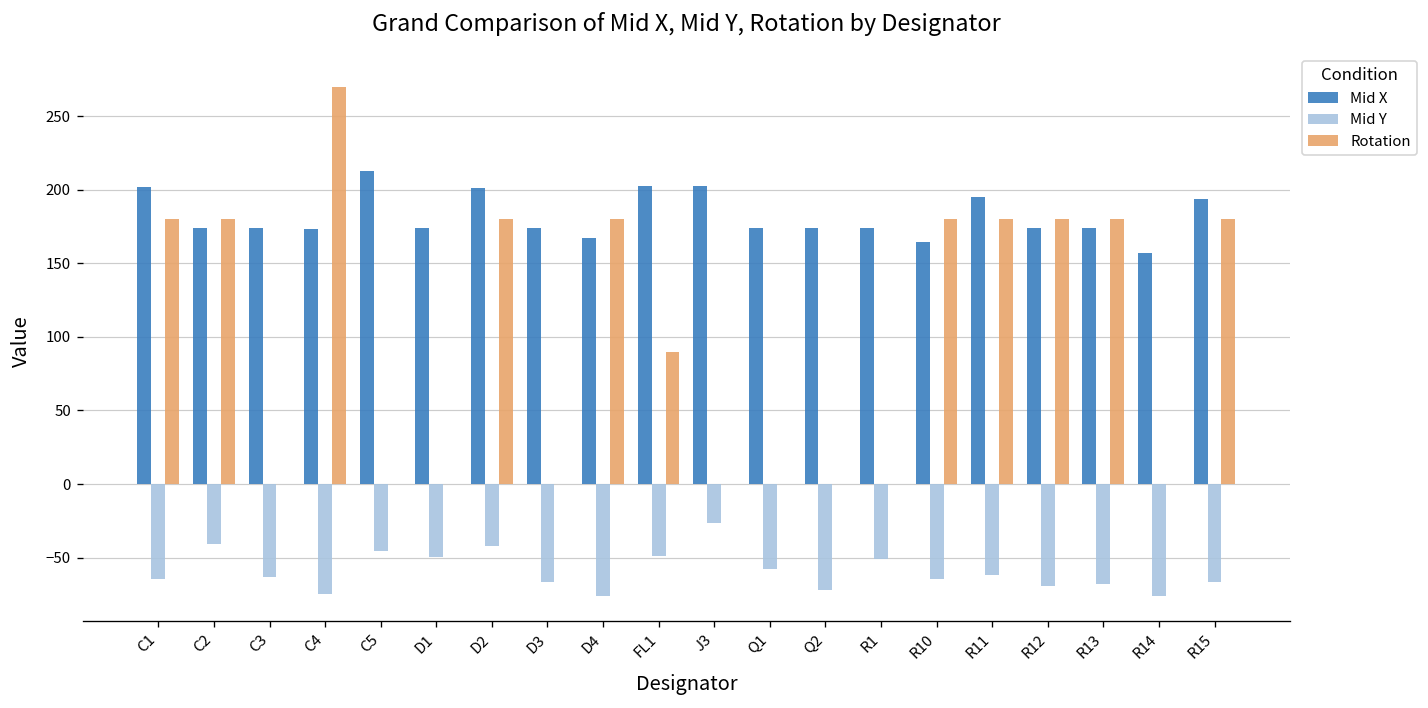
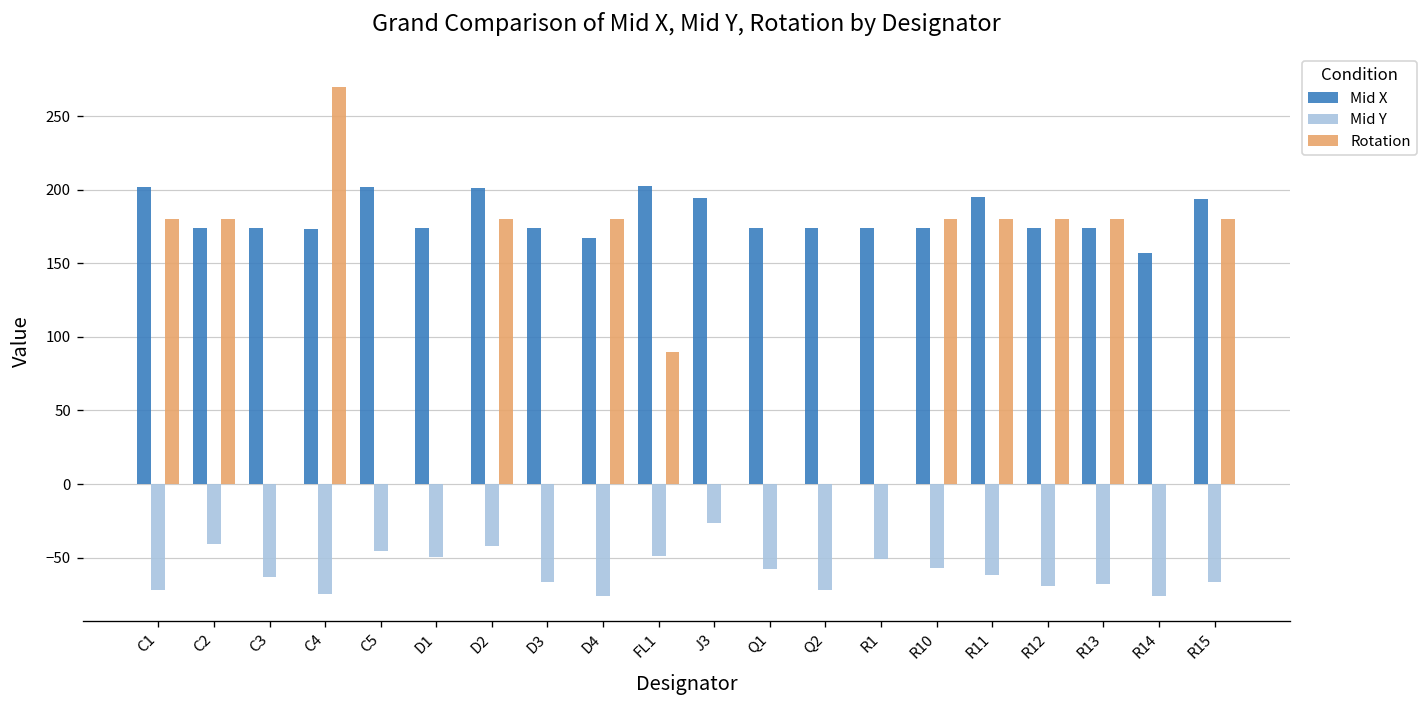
  {
    "Mid X": {
      "C1": 202,
      "C2": 174,
      "C3": 174,
      "C4": 173,
-     "C5": 212,
+     "C5": 202,
      "D1": 174,
      "D2": 201,
      "D3": 174,
      "D4": 167,
      "FL1": 203,
-     "J3": 203,
+     "J3": 195,
      "Q1": 174,
      "Q2": 174,
      "R1": 174,
-     "R10": 164,
+     "R10": 174,
      "R11": 195,
      "R12": 174,
      "R13": 174,
      "R14": 157,
      "R15": 194
    },
    "Mid Y": {
-     "C1": -64,
+     "C1": -72,
      "C2": -41,
      "C3": -63,
      "C4": -75,
      "C5": -46,
      "D1": -50,
      "D2": -42,
      "D3": -66,
      "D4": -76,
      "FL1": -49,
      "J3": -26,
      "Q1": -58,
      "Q2": -72,
      "R1": -51,
-     "R10": -65,
+     "R10": -57,
      "R11": -62,
      "R12": -69,
      "R13": -68,
      "R14": -76,
      "R15": -67
    },
    "Rotation": {
      "C1": 180,
      "C2": 180,
      "C3": 0,
      "C4": 270,
      "C5": 0,
      "D1": 0,
      "D2": 180,
      "D3": 0,
      "D4": 180,
      "FL1": 90,
      "J3": 0,
      "Q1": 0,
      "Q2": 0,
      "R1": 0,
      "R10": 180,
      "R11": 180,
      "R12": 180,
      "R13": 180,
      "R14": 0,
      "R15": 180
    }
  }
